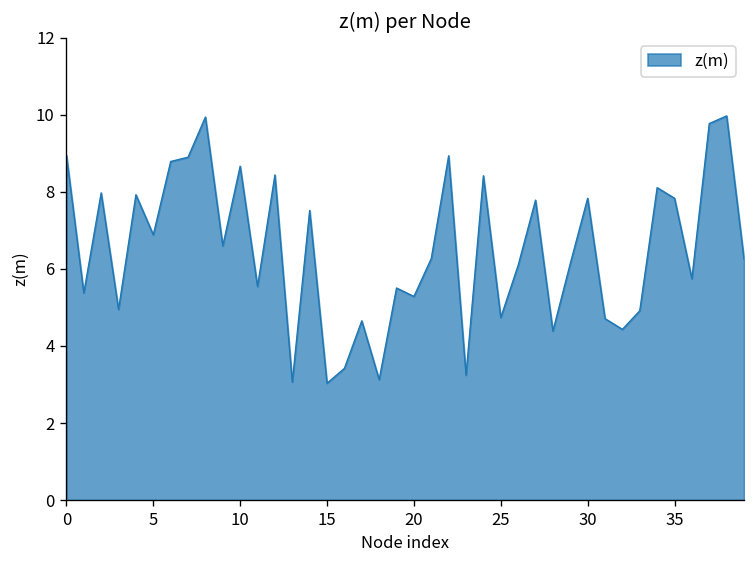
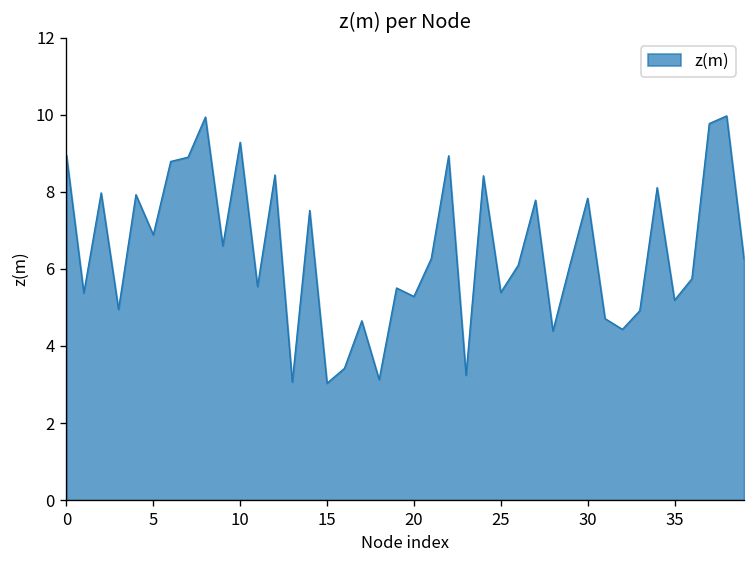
  {
    "0": 9.0,
    "5": 6.9,
-   "10": 8.7,
+   "10": 9.3,
    "15": 3.0,
    "20": 5.3,
-   "25": 4.7,
+   "25": 5.4,
    "30": 7.8,
-   "35": 7.8
+   "35": 5.2
  }
